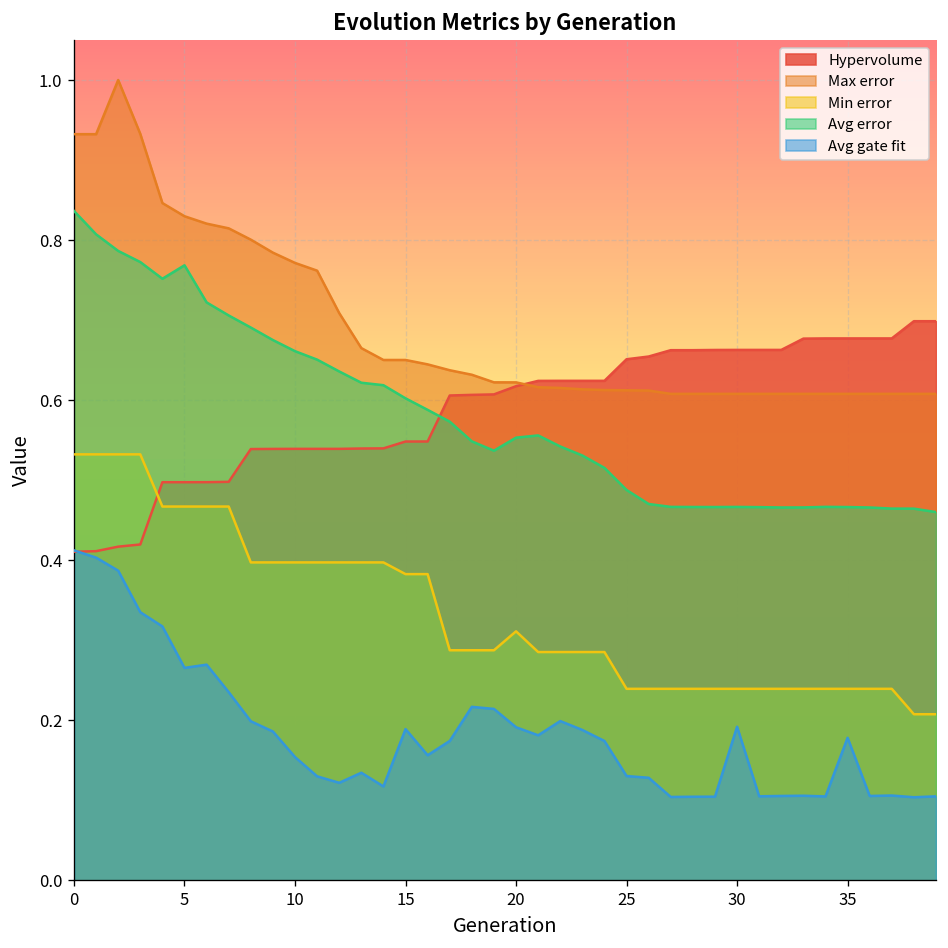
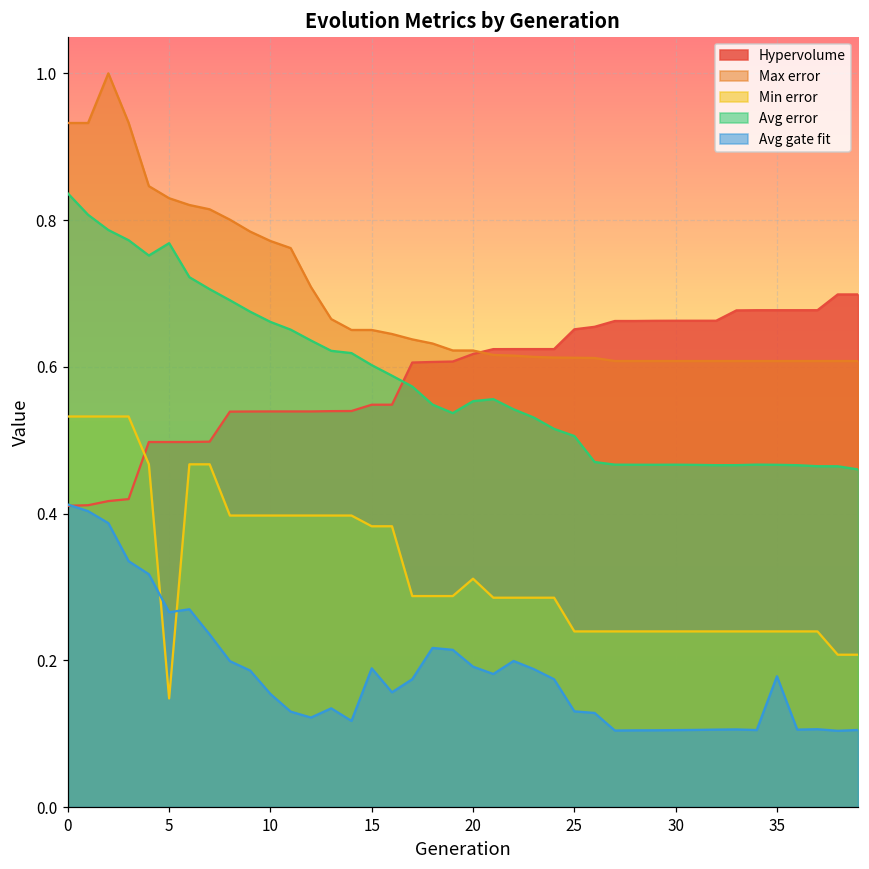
  {
    "Min error": {
      "0": 0.53,
-     "5": 0.47,
+     "5": 0.15,
      "10": 0.40,
      "15": 0.38,
      "20": 0.31,
      "25": 0.24,
      "30": 0.24,
      "35": 0.24
    },
    "Avg error": {
      "0": 0.84,
      "5": 0.77,
      "10": 0.66,
      "15": 0.60,
      "20": 0.55,
-     "25": 0.49,
+     "25": 0.51,
      "30": 0.47,
      "35": 0.47
    },
    "Avg gate fit": {
      "5": 0.27,
      "10": 0.15,
      "15": 0.19,
      "20": 0.19,
      "25": 0.13,
-     "30": 0.19,
+     "30": 0.10,
      "35": 0.18
    }
  }
